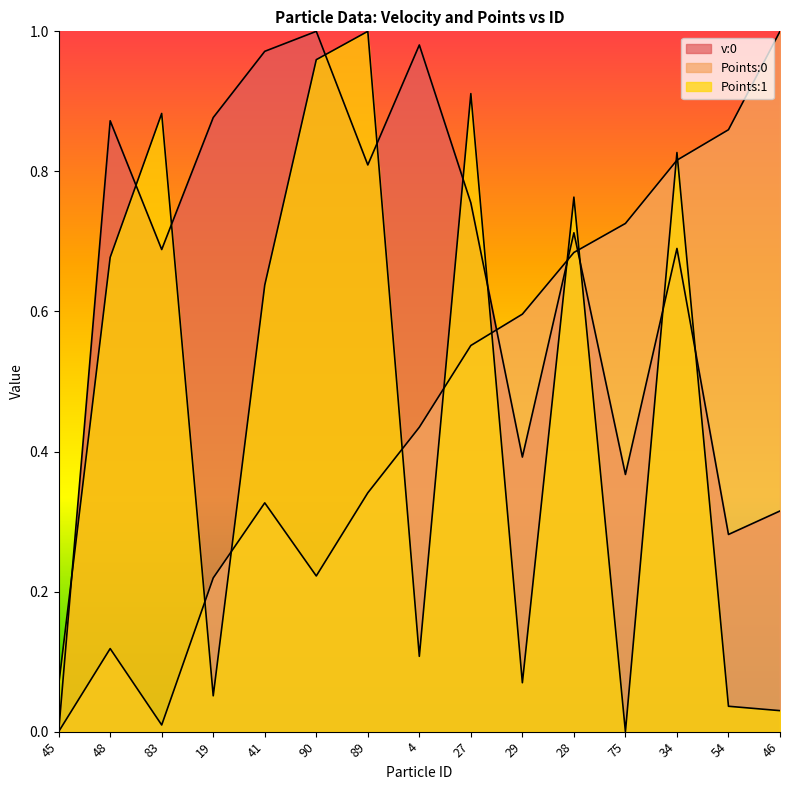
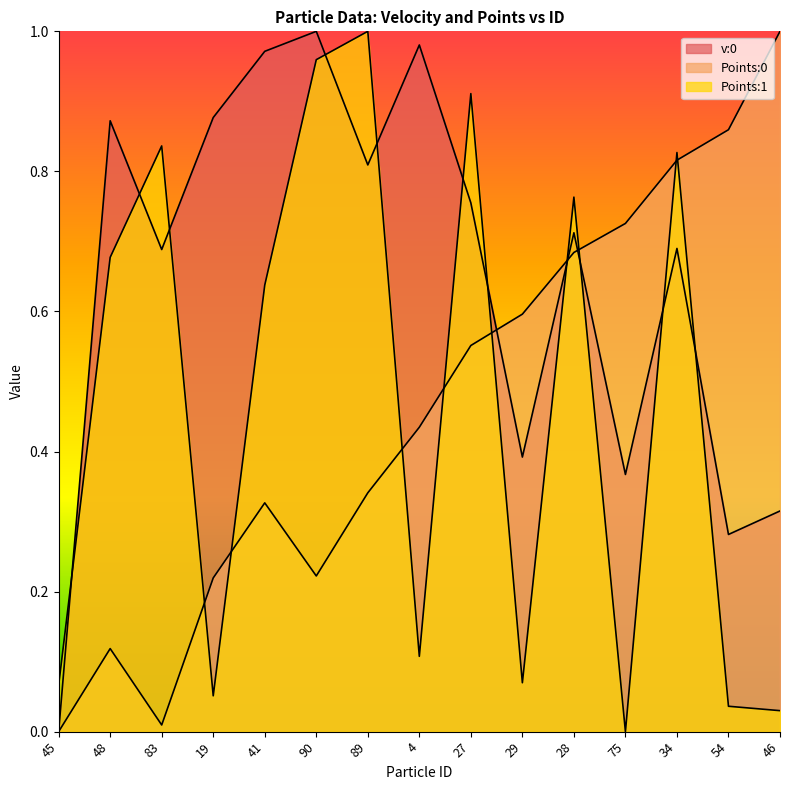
  {
    "v:0": {
      "48": 0.87,
      "83": 0.69,
      "19": 0.88,
      "41": 0.97,
      "90": 1.00,
      "89": 0.81,
      "4": 0.98,
      "27": 0.75,
      "29": 0.39,
      "28": 0.71,
      "75": 0.37,
      "34": 0.69,
      "54": 0.28,
      "46": 0.32
    },
    "Points:0": {
      "48": 0.12,
      "19": 0.22,
      "41": 0.33,
      "90": 0.22,
      "89": 0.34,
      "4": 0.43,
      "27": 0.55,
      "29": 0.60,
      "28": 0.68,
      "75": 0.73,
      "34": 0.82,
      "54": 0.86,
      "46": 1.00
    },
    "Points:1": {
      "45": 0.07,
      "48": 0.68,
-     "83": 0.88,
+     "83": 0.84,
      "19": 0.05,
      "41": 0.64,
      "90": 0.96,
      "89": 1.00,
      "4": 0.11,
      "27": 0.91,
      "29": 0.07,
      "28": 0.76,
      "34": 0.83
    }
  }
